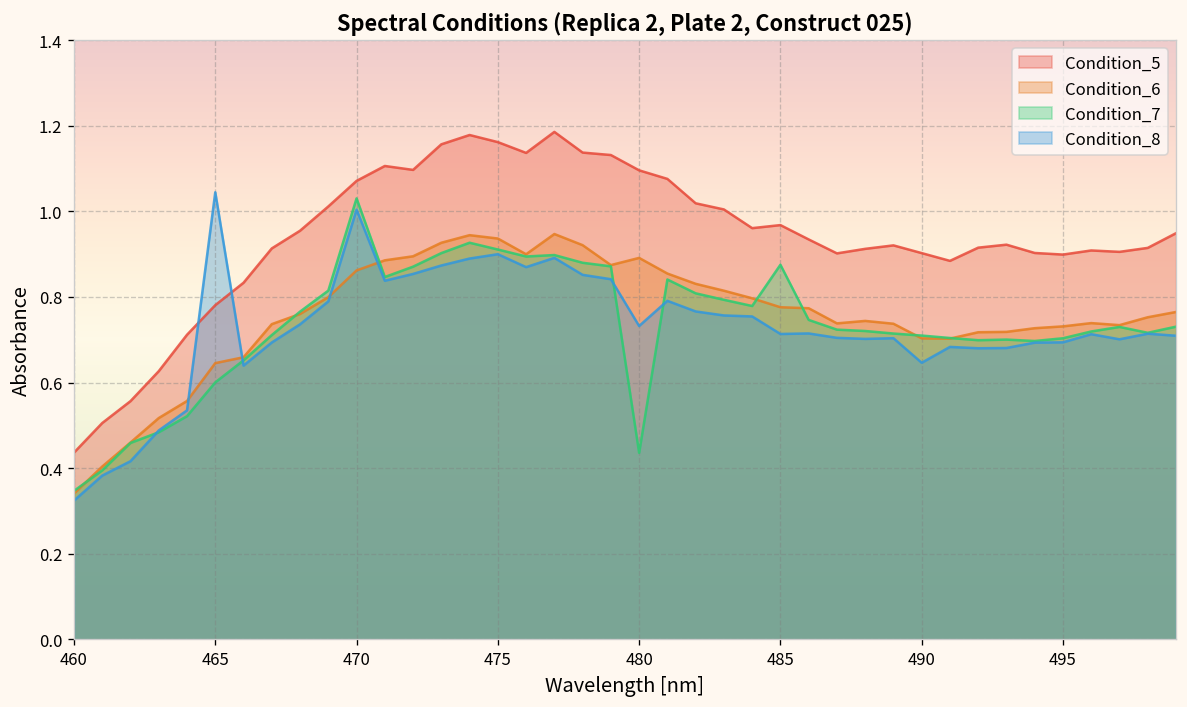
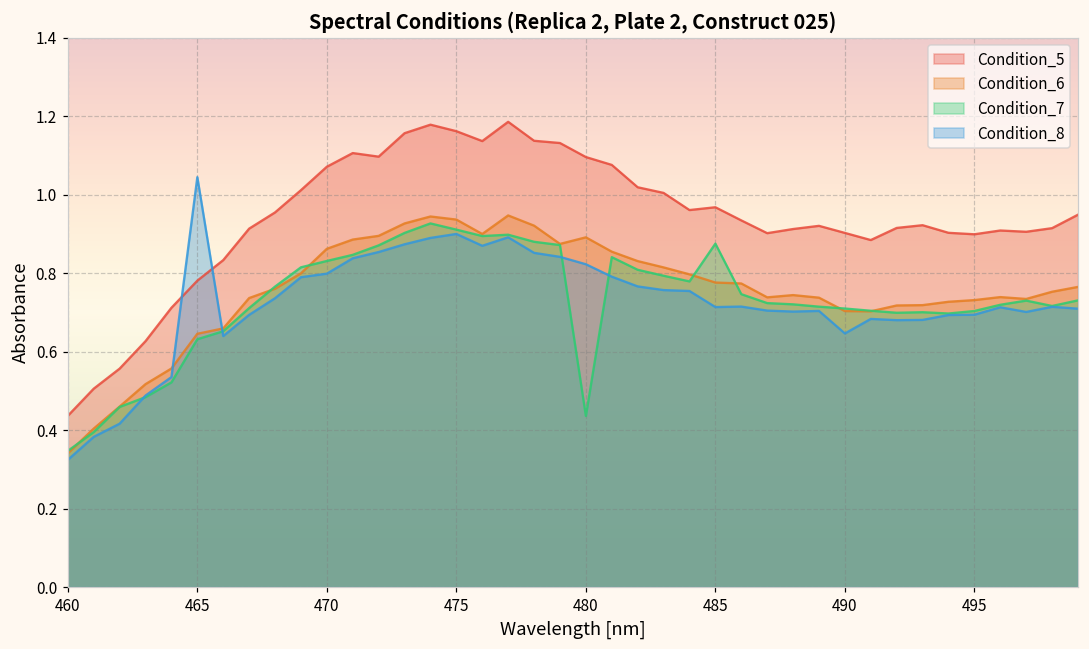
  {
    "Condition_7": {
-     "465": 0.60,
-     "470": 1.03,
+     "465": 0.63,
+     "470": 0.83,
      "475": 0.91,
      "480": 0.44,
      "485": 0.88,
      "495": 0.70
    },
    "Condition_8": {
      "460": 0.32,
      "465": 1.04,
-     "470": 1.00,
+     "470": 0.80,
      "475": 0.90,
-     "480": 0.73,
+     "480": 0.82,
      "485": 0.71,
      "490": 0.65,
      "495": 0.69
    }
  }
